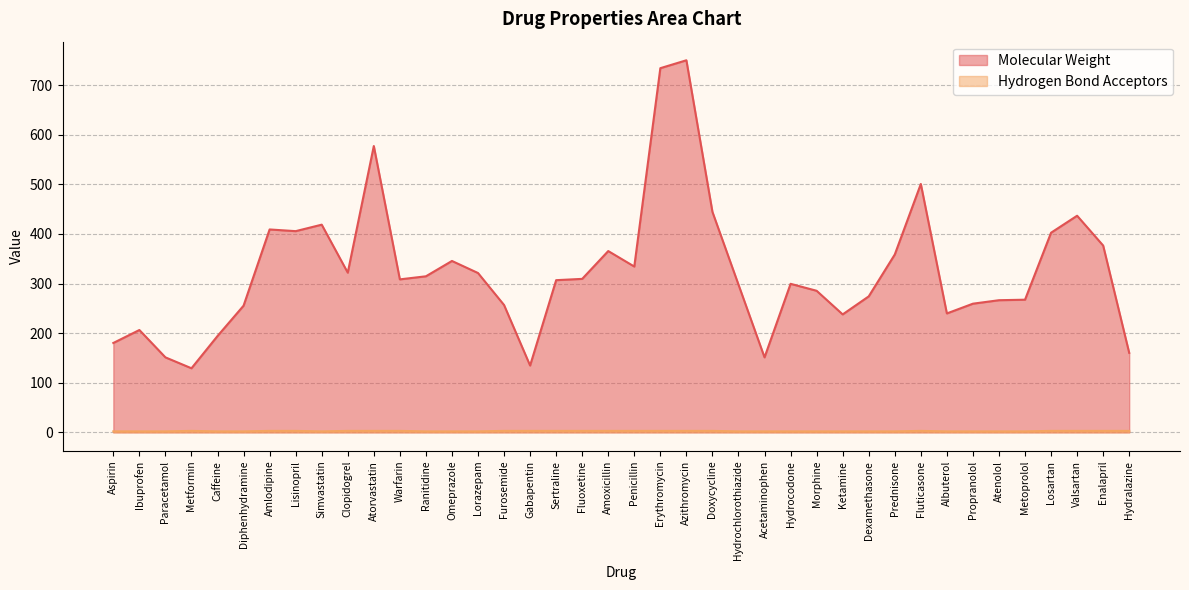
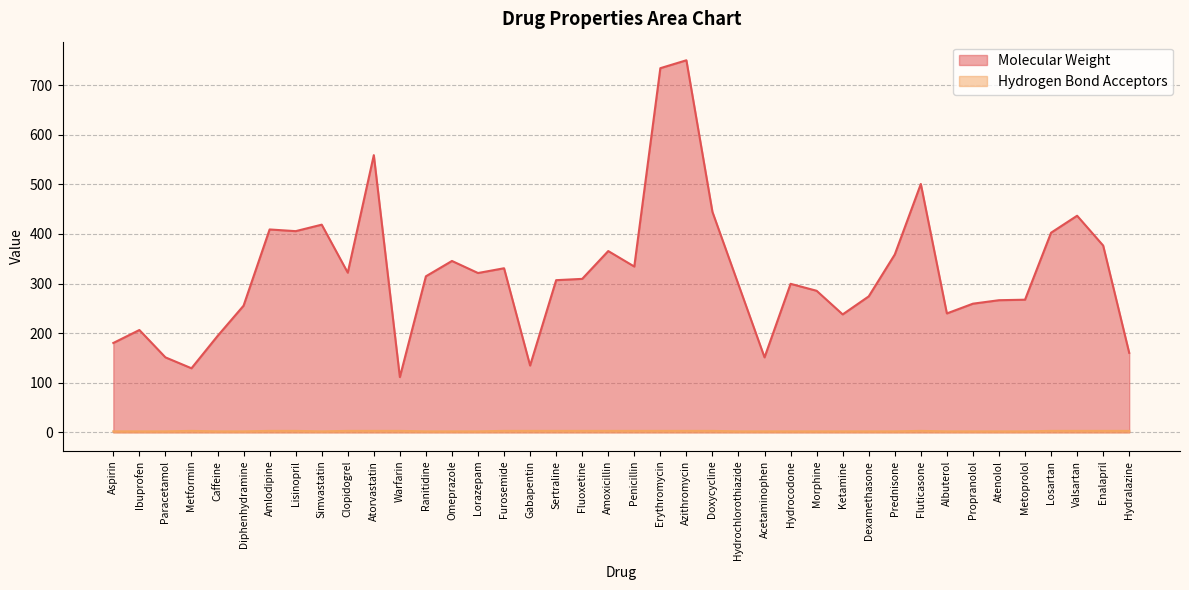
  {
    "Molecular Weight": {
      "Aspirin": 180,
      "Ibuprofen": 210,
      "Paracetamol": 150,
      "Metformin": 130,
      "Caffeine": 190,
      "Diphenhydramine": 260,
      "Amlodipine": 410,
      "Lisinopril": 410,
      "Simvastatin": 420,
      "Clopidogrel": 320,
-     "Atorvastatin": 580,
-     "Warfarin": 310,
+     "Atorvastatin": 560,
+     "Warfarin": 110,
      "Ranitidine": 310,
      "Omeprazole": 350,
      "Lorazepam": 320,
-     "Furosemide": 260,
+     "Furosemide": 330,
      "Gabapentin": 130,
      "Sertraline": 310,
      "Fluoxetine": 310,
      "Amoxicillin": 370,
      "Penicillin": 330,
      "Erythromycin": 730,
      "Azithromycin": 750,
      "Doxycycline": 440,
      "Hydrochlorothiazide": 300,
      "Acetaminophen": 150,
      "Hydrocodone": 300,
      "Morphine": 290,
      "Ketamine": 240,
      "Dexamethasone": 270,
      "Prednisone": 360,
      "Fluticasone": 500,
      "Albuterol": 240,
      "Propranolol": 260,
      "Atenolol": 270,
      "Metoprolol": 270,
      "Losartan": 400,
      "Valsartan": 440,
      "Enalapril": 380,
      "Hydralazine": 160
    },
    "Hydrogen Bond Acceptors": {
      "Aspirin": 0,
      "Ibuprofen": 0,
      "Paracetamol": 0,
      "Metformin": 0,
      "Caffeine": 0,
      "Diphenhydramine": 0,
      "Amlodipine": 0,
      "Lisinopril": 0,
      "Simvastatin": 0,
      "Clopidogrel": 0,
      "Atorvastatin": 0,
      "Warfarin": 0,
      "Ranitidine": 0,
      "Omeprazole": 0,
      "Lorazepam": 0,
      "Furosemide": 0,
      "Gabapentin": 0,
      "Sertraline": 0,
      "Fluoxetine": 0,
      "Amoxicillin": 0,
      "Penicillin": 0,
      "Erythromycin": 0,
      "Azithromycin": 0,
      "Doxycycline": 0,
      "Hydrochlorothiazide": 0,
      "Acetaminophen": 0,
      "Hydrocodone": 0,
      "Morphine": 0,
      "Ketamine": 0,
      "Dexamethasone": 0,
      "Prednisone": 0,
      "Fluticasone": 0,
      "Albuterol": 0,
      "Propranolol": 0,
      "Atenolol": 0,
      "Metoprolol": 0,
      "Losartan": 0,
      "Valsartan": 0,
      "Enalapril": 0,
      "Hydralazine": 0
    }
  }
